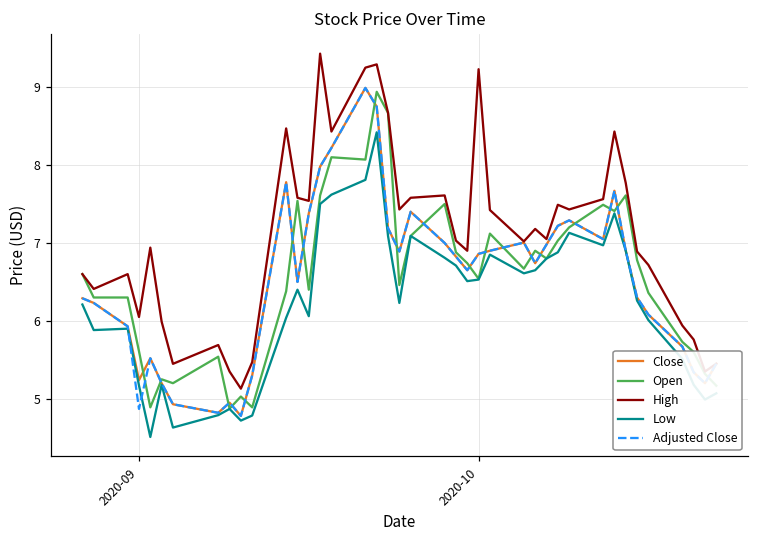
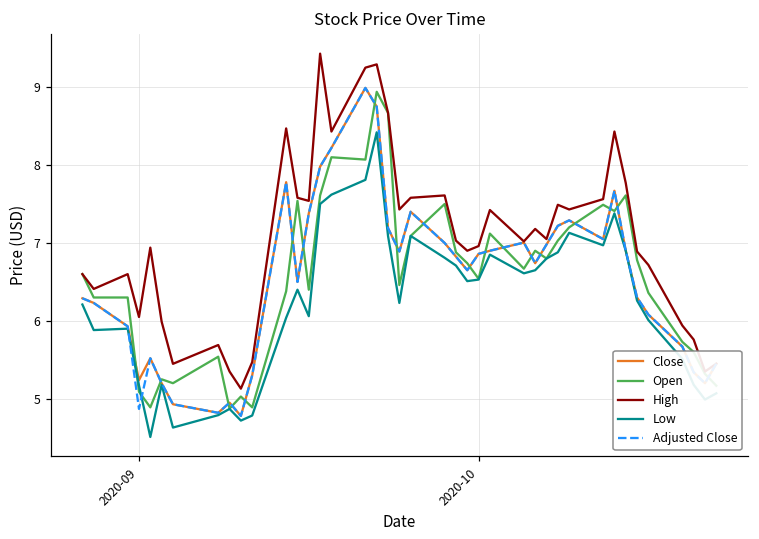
  {
    "Close": {
      "2020-09": 5.2
    },
    "Open": {
-     "2020-09": 5.6
+     "2020-09": 5.1
    },
    "High": {
      "2020-09": 6.1,
-     "2020-10": 9.2
+     "2020-10": 7.0
    },
    "Low": {
      "2020-09": 5.2
    },
    "Adjusted Close": {
      "2020-09": 4.9
    }
  }
